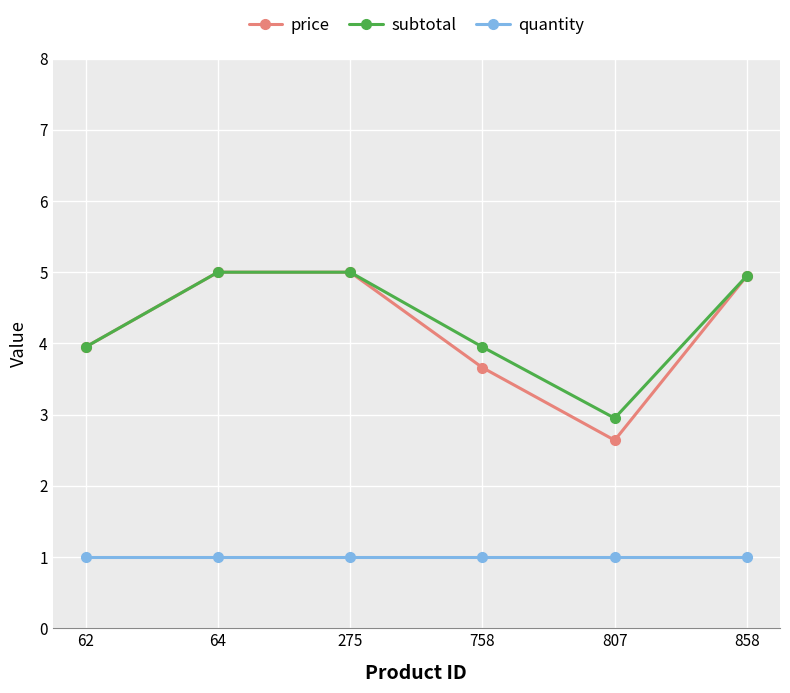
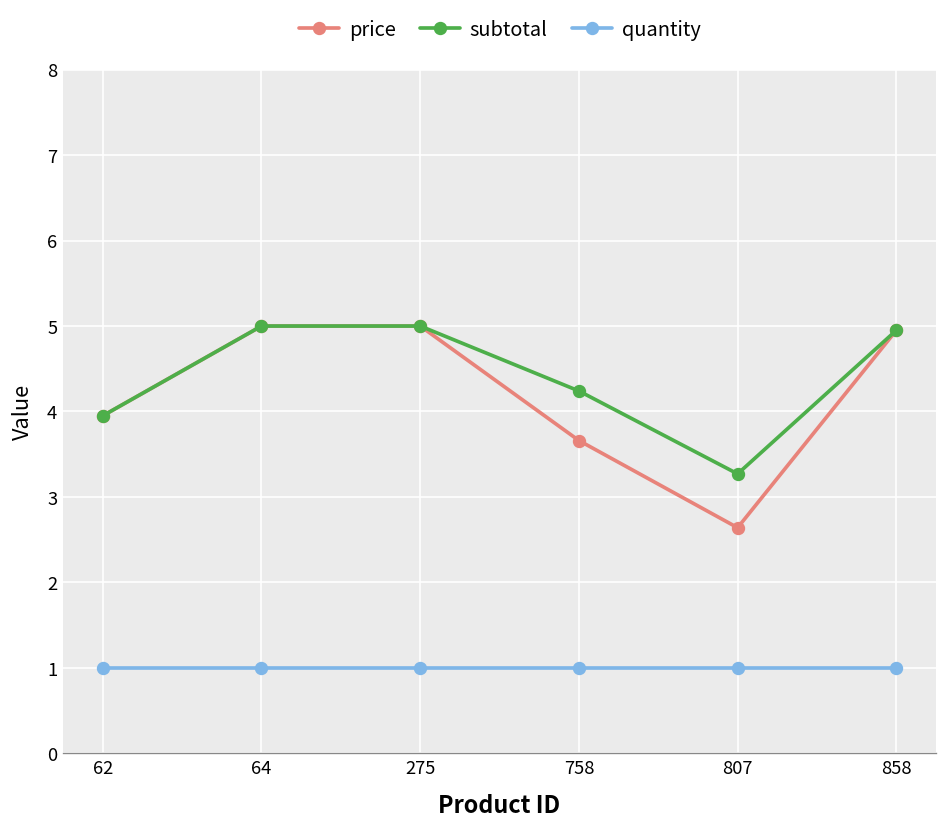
  {
    "price": {
      "758": 3.7,
      "807": 2.6
    },
    "subtotal": {
-     "758": 4.0,
-     "807": 3.0
+     "758": 4.2,
+     "807": 3.3
    },
    "quantity": {
      "62": 1.0,
      "64": 1.0,
      "275": 1.0,
      "758": 1.0,
      "807": 1.0,
      "858": 1.0
    }
  }
